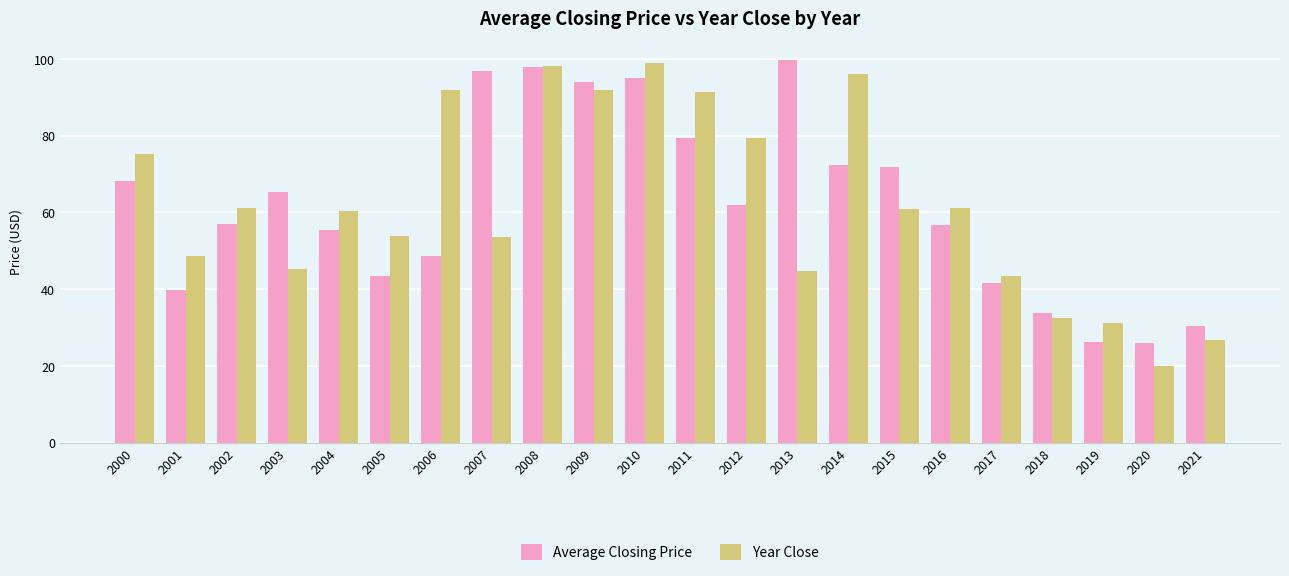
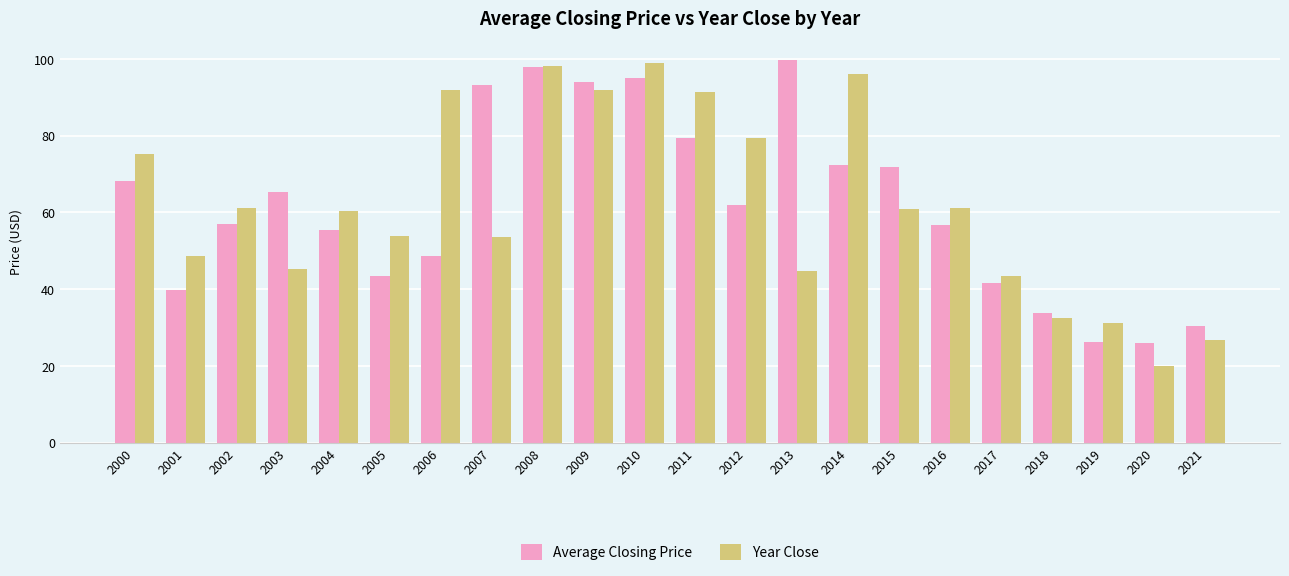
  {
    "Average Closing Price": {
      "2000": 68,
      "2001": 40,
      "2002": 57,
      "2003": 65,
      "2004": 55,
      "2005": 43,
      "2006": 49,
-     "2007": 97,
+     "2007": 93,
      "2008": 98,
      "2009": 94,
      "2010": 95,
      "2011": 79,
      "2012": 62,
      "2013": 100,
      "2014": 72,
      "2015": 72,
      "2016": 57,
      "2017": 42,
      "2018": 34,
      "2019": 26,
      "2020": 26,
      "2021": 30
    },
    "Year Close": {
      "2000": 75,
      "2001": 49,
      "2002": 61,
      "2003": 45,
      "2004": 60,
      "2005": 54,
      "2006": 92,
      "2007": 53,
      "2008": 98,
      "2009": 92,
      "2010": 99,
      "2011": 91,
      "2012": 79,
      "2013": 45,
      "2014": 96,
      "2015": 61,
      "2016": 61,
      "2017": 43,
      "2018": 33,
      "2019": 31,
      "2020": 20,
      "2021": 27
    }
  }
